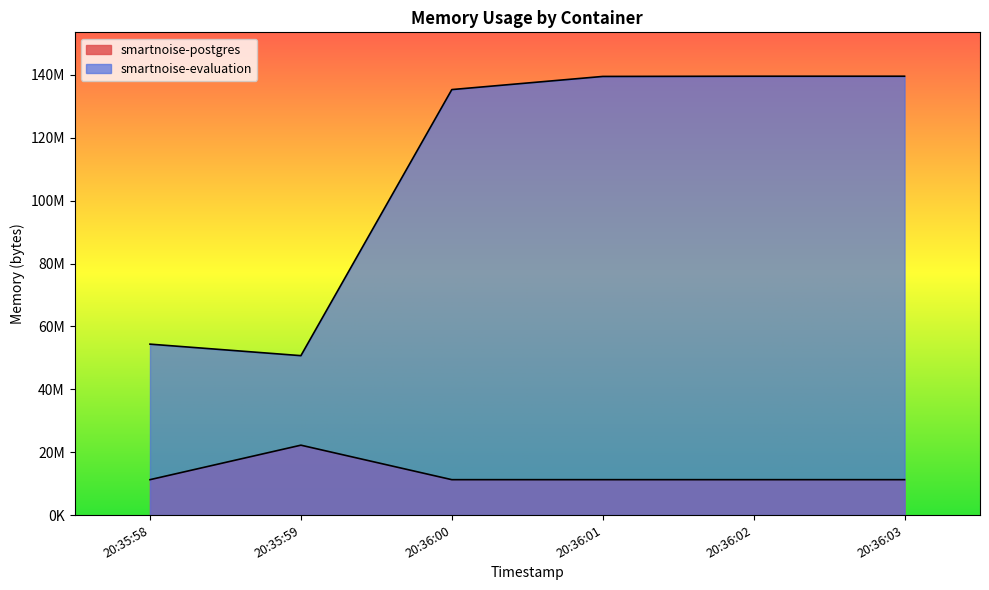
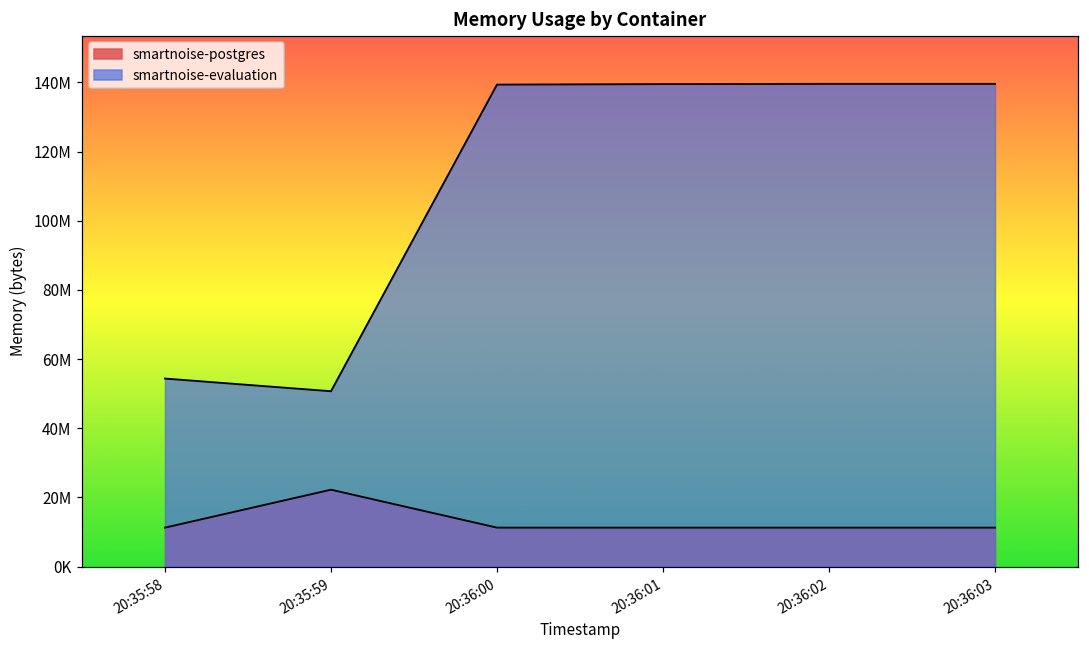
  {
    "smartnoise-postgres": {
      "20:35:58": 11000000,
      "20:35:59": 22000000,
      "20:36:00": 11000000,
      "20:36:01": 11000000,
      "20:36:02": 11000000,
      "20:36:03": 11000000
    },
    "smartnoise-evaluation": {
      "20:35:58": 54000000,
      "20:35:59": 51000000,
-     "20:36:00": 135000000,
+     "20:36:00": 139000000,
      "20:36:01": 140000000,
      "20:36:02": 140000000,
      "20:36:03": 140000000
    }
  }
